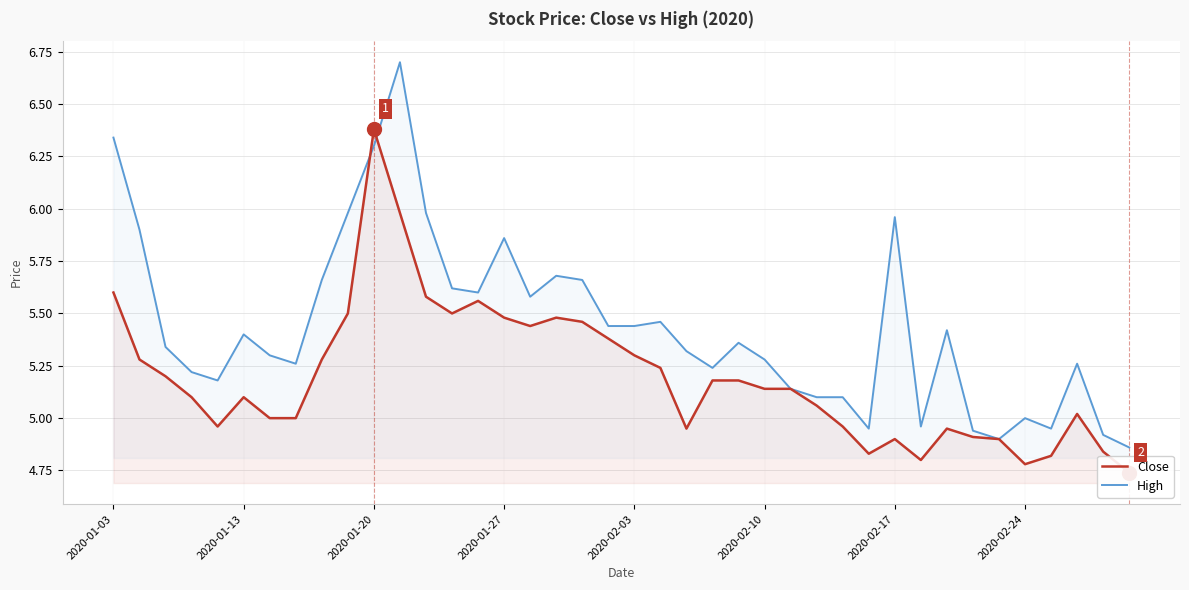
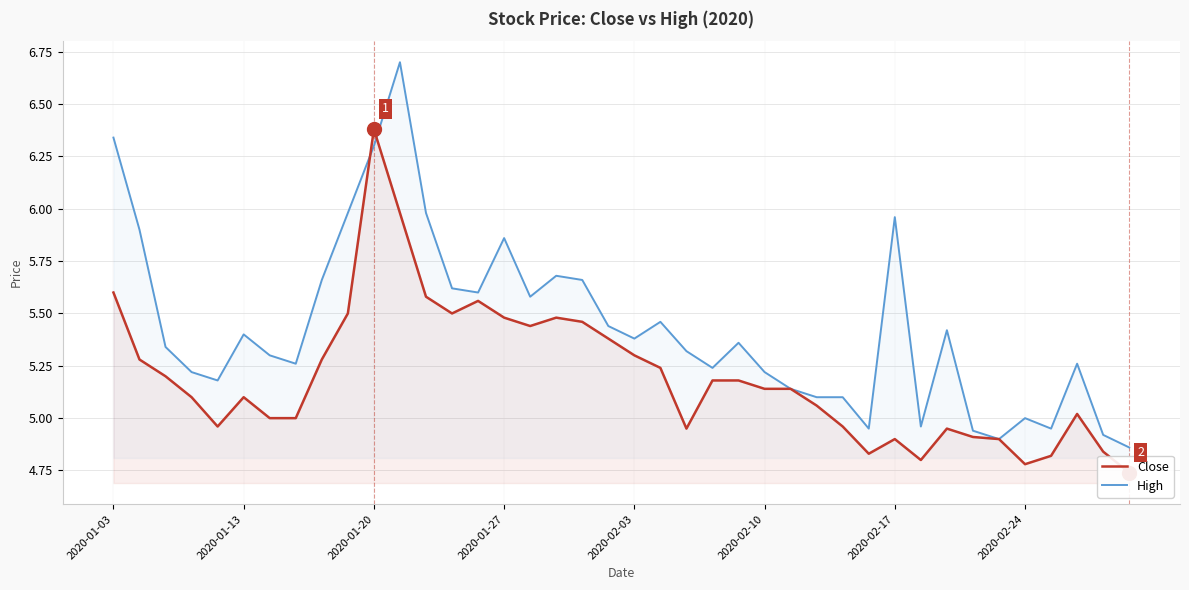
  {
    "High": {
      "2020-01-03": 6.34,
      "2020-01-13": 5.40,
      "2020-01-20": 6.30,
      "2020-01-27": 5.86,
-     "2020-02-03": 5.44,
-     "2020-02-10": 5.28,
+     "2020-02-03": 5.38,
+     "2020-02-10": 5.22,
      "2020-02-17": 5.96,
      "2020-02-24": 5.00
    }
  }
